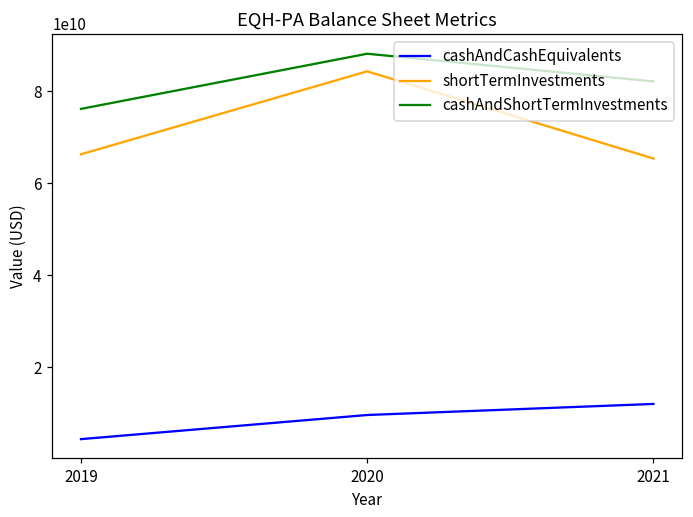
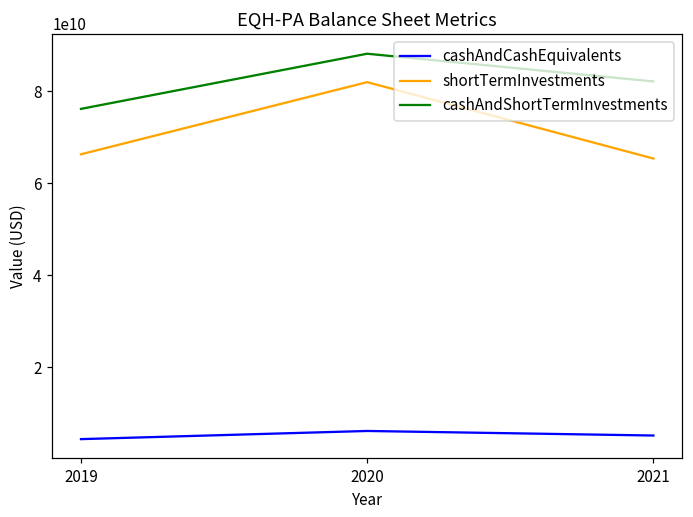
  {
    "cashAndCashEquivalents": {
      "2019": 4000000000,
-     "2020": 10000000000,
-     "2021": 12000000000
+     "2020": 6000000000,
+     "2021": 5000000000
    },
    "shortTermInvestments": {
      "2019": 66000000000,
-     "2020": 84000000000,
+     "2020": 82000000000,
      "2021": 65000000000
    },
    "cashAndShortTermInvestments": {
      "2019": 76000000000,
      "2020": 88000000000
    }
  }
